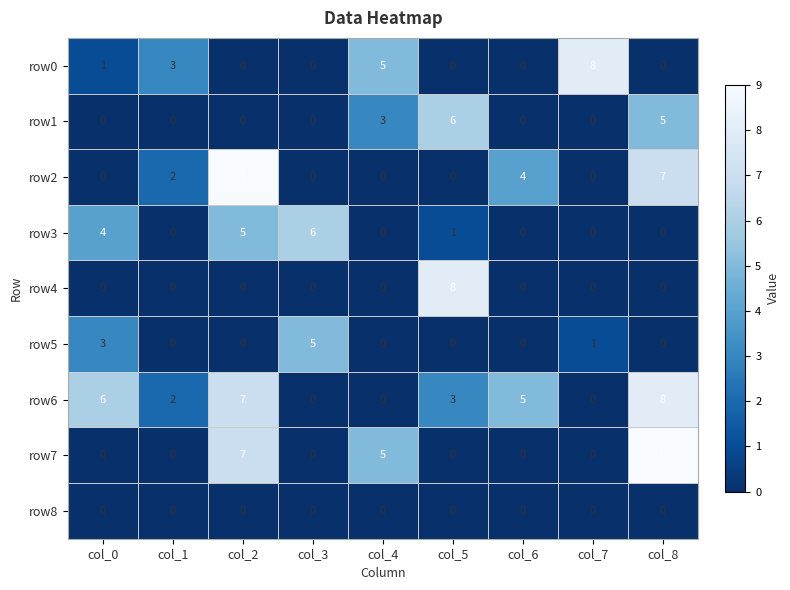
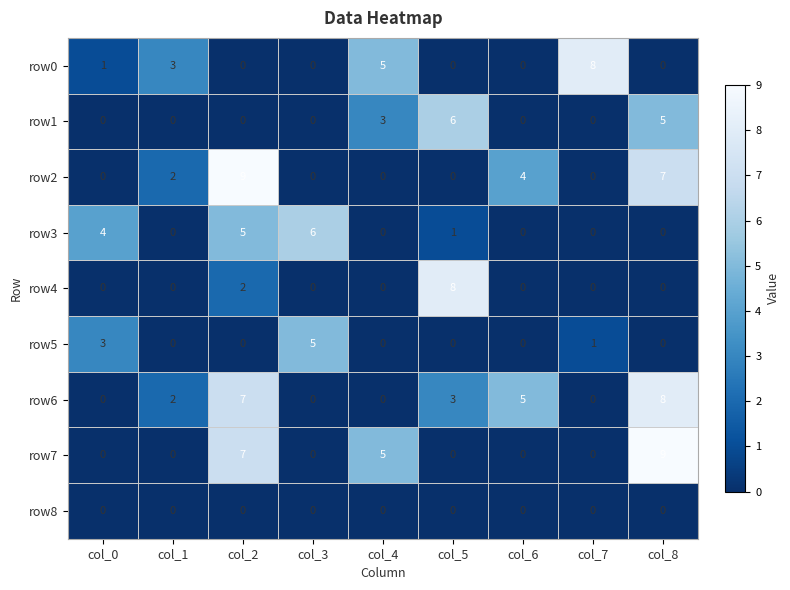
  {
    "row0": {
      "col_0": 1,
      "col_1": 3,
      "col_2": 0,
      "col_3": 0,
      "col_4": 5,
      "col_5": 0,
      "col_6": 0,
      "col_8": 0
    },
    "row1": {
      "col_0": 0,
      "col_1": 0,
      "col_2": 0,
      "col_3": 0,
      "col_4": 3,
      "col_5": 6,
      "col_6": 0,
      "col_7": 0,
      "col_8": 5
    },
    "row2": {
      "col_0": 0,
      "col_1": 2,
      "col_3": 0,
      "col_4": 0,
      "col_5": 0,
      "col_6": 4,
      "col_7": 0,
      "col_8": 7
    },
    "row3": {
      "col_0": 4,
      "col_1": 0,
      "col_2": 5,
      "col_3": 6,
      "col_4": 0,
      "col_5": 1,
      "col_6": 0,
      "col_7": 0,
      "col_8": 0
    },
    "row4": {
      "col_0": 0,
      "col_1": 0,
-     "col_2": 0,
+     "col_2": 2,
      "col_3": 0,
      "col_4": 0,
      "col_6": 0,
      "col_7": 0,
      "col_8": 0
    },
    "row5": {
      "col_0": 3,
      "col_1": 0,
      "col_2": 0,
      "col_3": 5,
      "col_4": 0,
      "col_5": 0,
      "col_6": 0,
      "col_7": 1,
      "col_8": 0
    },
    "row6": {
-     "col_0": 6,
+     "col_0": 0,
      "col_1": 2,
      "col_2": 7,
      "col_3": 0,
      "col_4": 0,
      "col_5": 3,
      "col_6": 5,
      "col_7": 0
    },
    "row7": {
      "col_0": 0,
      "col_1": 0,
      "col_2": 7,
      "col_3": 0,
      "col_4": 5,
      "col_5": 0,
      "col_6": 0,
      "col_7": 0
    },
    "row8": {
      "col_0": 0,
      "col_1": 0,
      "col_2": 0,
      "col_3": 0,
      "col_4": 0,
      "col_5": 0,
      "col_6": 0,
      "col_7": 0,
      "col_8": 0
    }
  }
